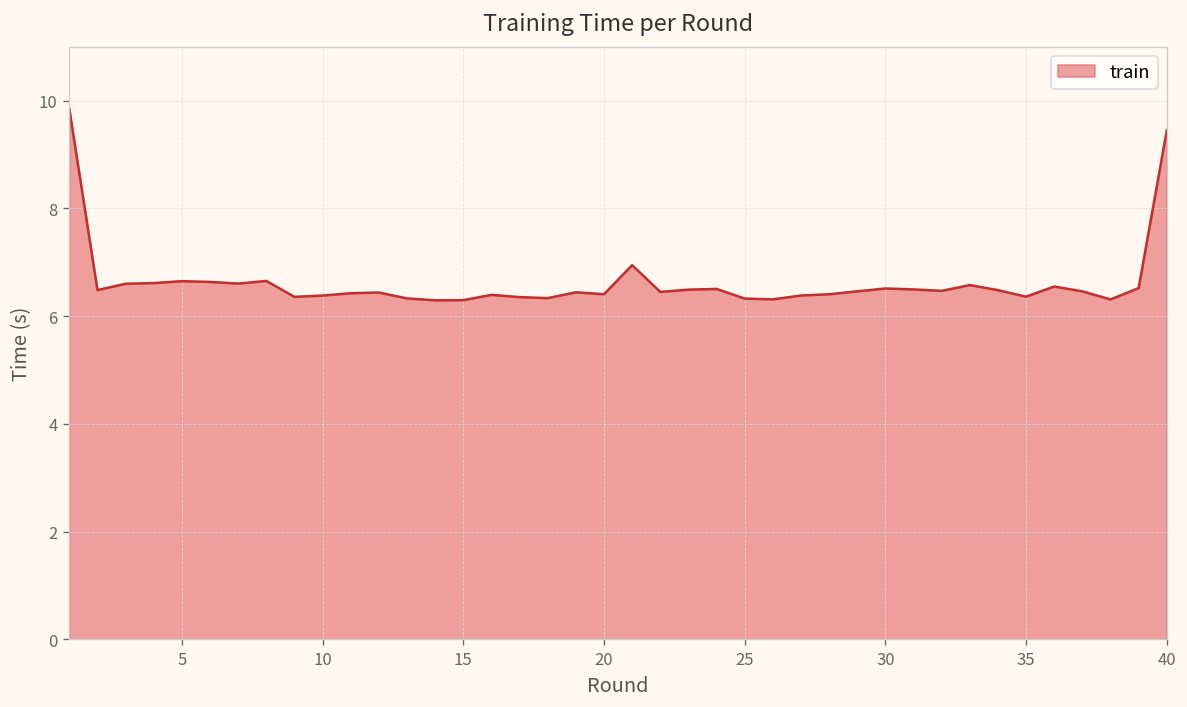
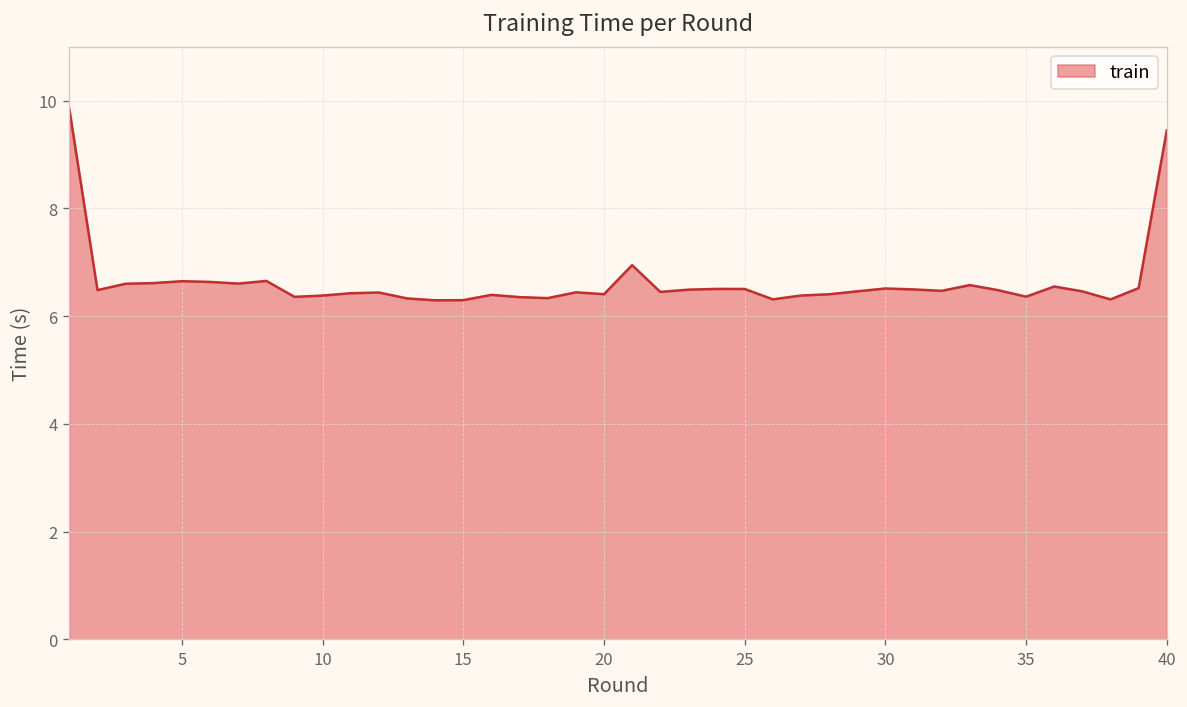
  {
    "5": 6.7,
    "10": 6.4,
    "15": 6.3,
    "20": 6.4,
-   "25": 6.3,
+   "25": 6.5,
    "30": 6.5,
    "35": 6.4,
    "40": 9.4
  }
